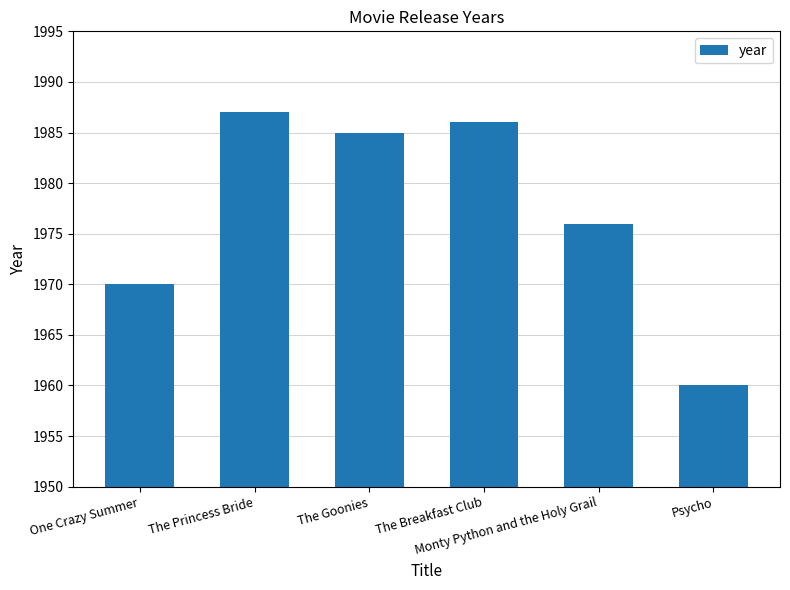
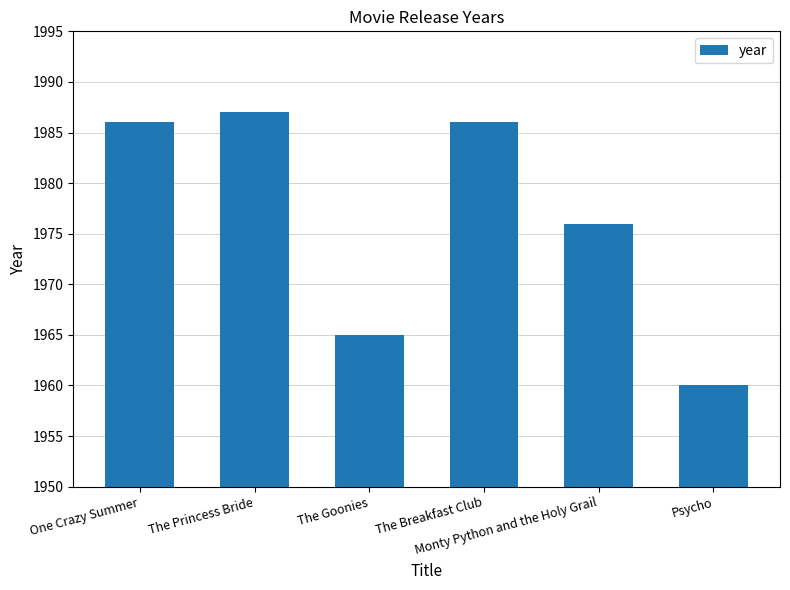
  {
-   "One Crazy Summer": 1970,
+   "One Crazy Summer": 1986,
    "The Princess Bride": 1987,
-   "The Goonies": 1985,
+   "The Goonies": 1965,
    "The Breakfast Club": 1986,
    "Monty Python and the Holy Grail": 1976,
    "Psycho": 1960
  }
